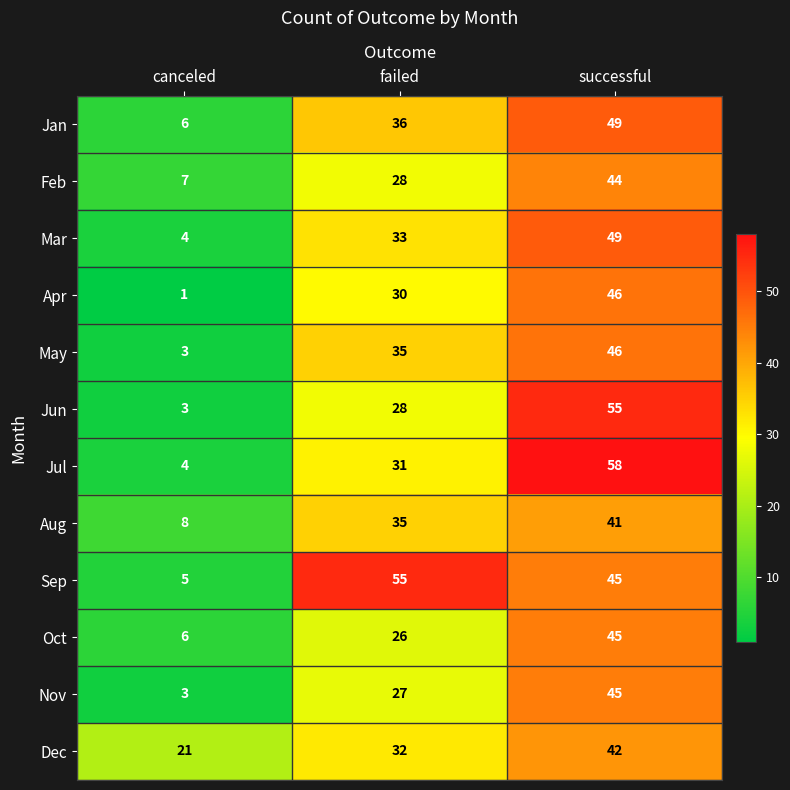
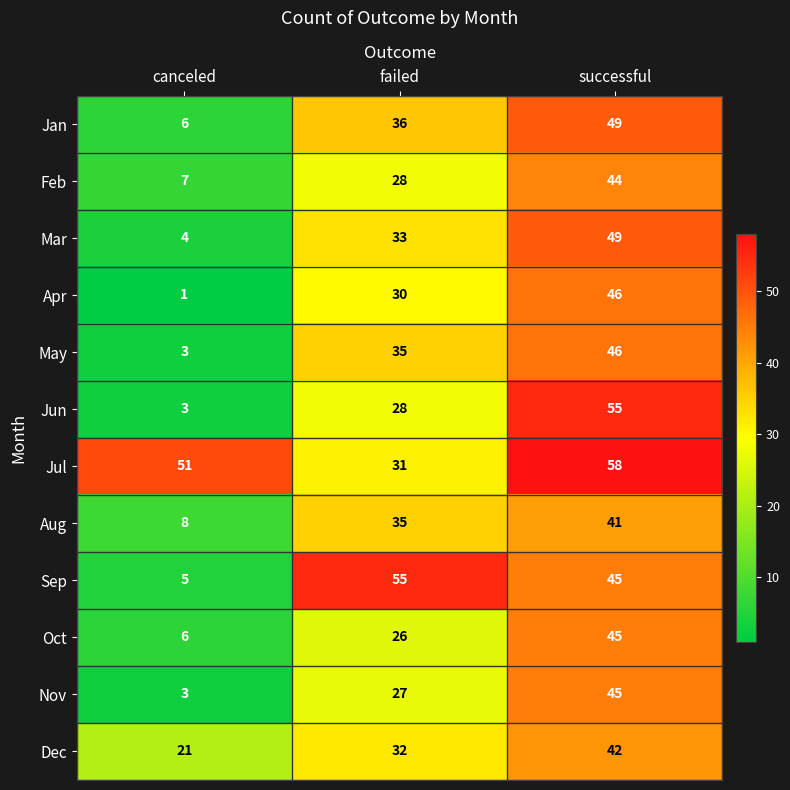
  {
    "Jan": {
      "canceled": 6,
      "failed": 36,
      "successful": 49
    },
    "Feb": {
      "canceled": 7,
      "failed": 28,
      "successful": 44
    },
    "Mar": {
      "canceled": 4,
      "failed": 33,
      "successful": 49
    },
    "Apr": {
      "canceled": 1,
      "failed": 30,
      "successful": 46
    },
    "May": {
      "canceled": 3,
      "failed": 35,
      "successful": 46
    },
    "Jun": {
      "canceled": 3,
      "failed": 28,
      "successful": 55
    },
    "Jul": {
-     "canceled": 4,
+     "canceled": 51,
      "failed": 31,
      "successful": 58
    },
    "Aug": {
      "canceled": 8,
      "failed": 35,
      "successful": 41
    },
    "Sep": {
      "canceled": 5,
      "failed": 55,
      "successful": 45
    },
    "Oct": {
      "canceled": 6,
      "failed": 26,
      "successful": 45
    },
    "Nov": {
      "canceled": 3,
      "failed": 27,
      "successful": 45
    },
    "Dec": {
      "canceled": 21,
      "failed": 32,
      "successful": 42
    }
  }
